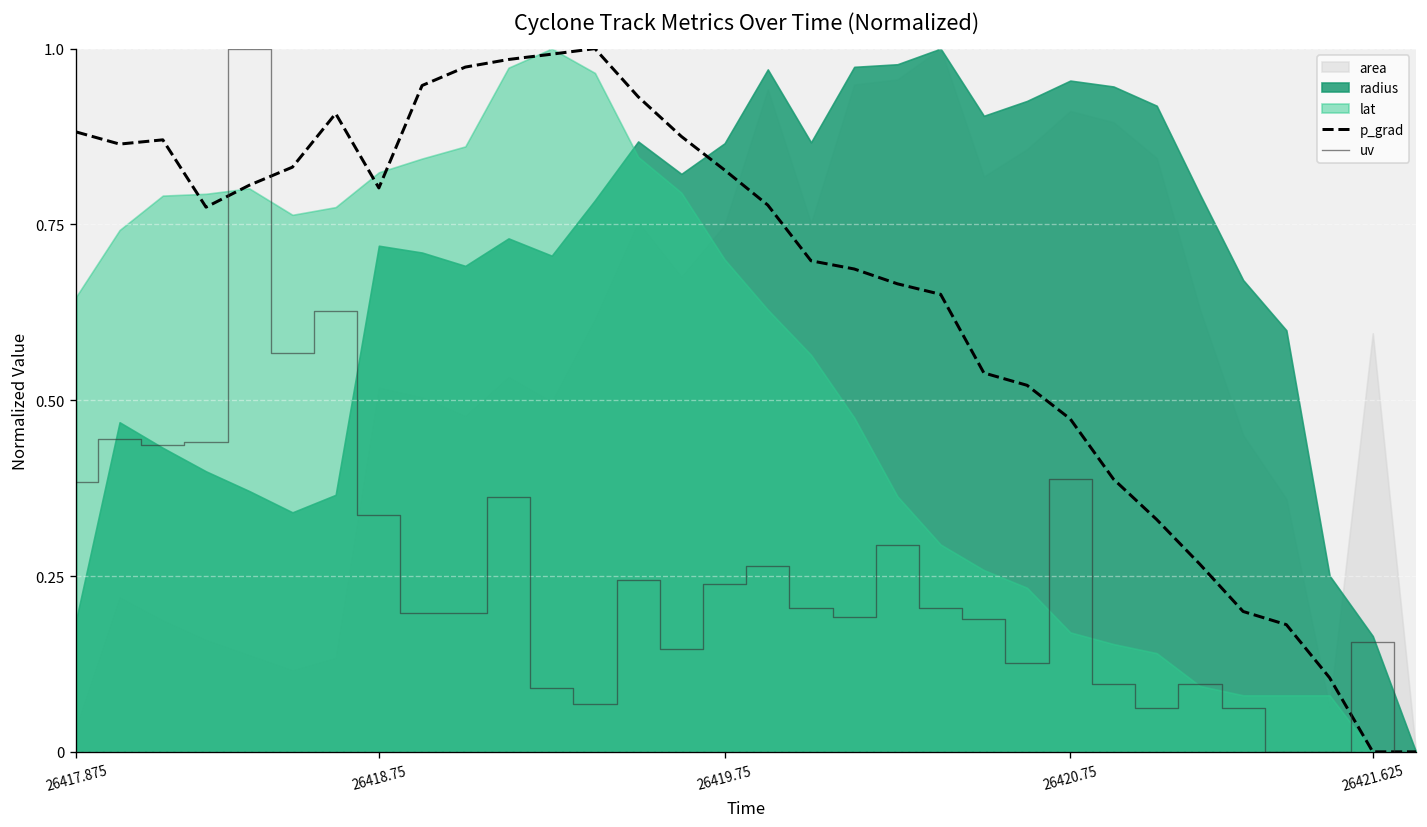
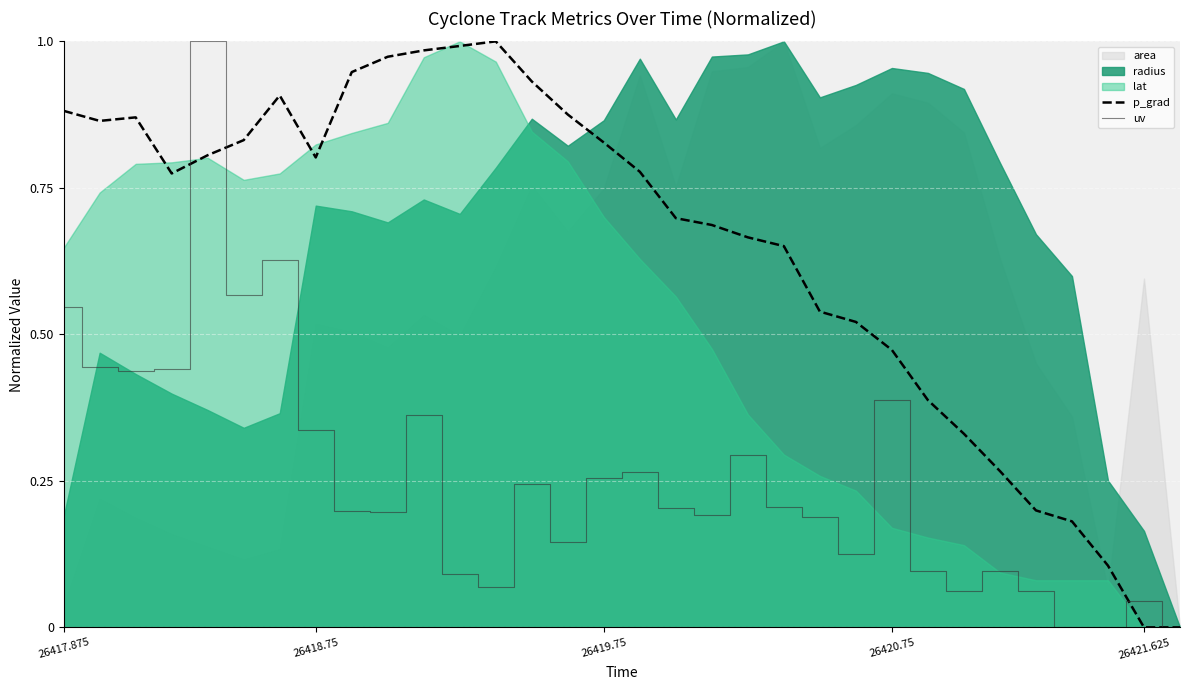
  {
    "p_grad": {
      "26417.875": 0.88,
      "26418.75": 0.80,
      "26419.75": 0.83,
      "26420.75": 0.47
    },
    "area": {
      "26417.875": 0.04,
      "26418.75": 0.52,
      "26419.75": 0.75,
      "26420.75": 0.91,
      "26421.625": 0.60
    },
    "uv": {
-     "26417.875": 0.38,
+     "26417.875": 0.55,
      "26418.75": 0.34,
-     "26419.75": 0.24,
+     "26419.75": 0.25,
      "26420.75": 0.39,
-     "26421.625": 0.16
+     "26421.625": 0.04
    },
    "radius": {
      "26417.875": 0.19,
      "26418.75": 0.72,
      "26419.75": 0.87,
      "26420.75": 0.95,
      "26421.625": 0.16
    },
    "lat": {
      "26417.875": 0.65,
      "26418.75": 0.82,
      "26419.75": 0.70,
      "26420.75": 0.17
    }
  }
